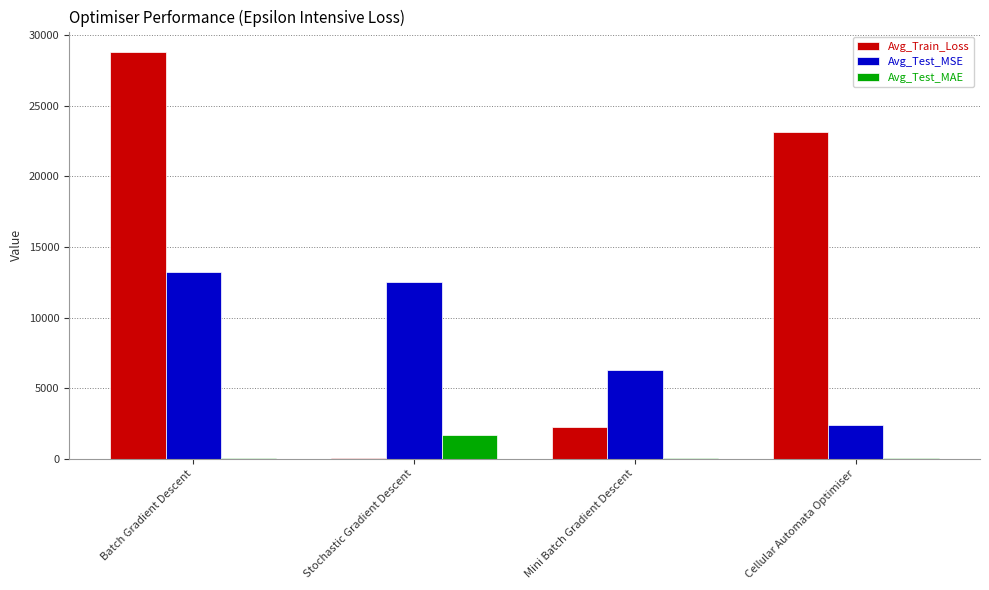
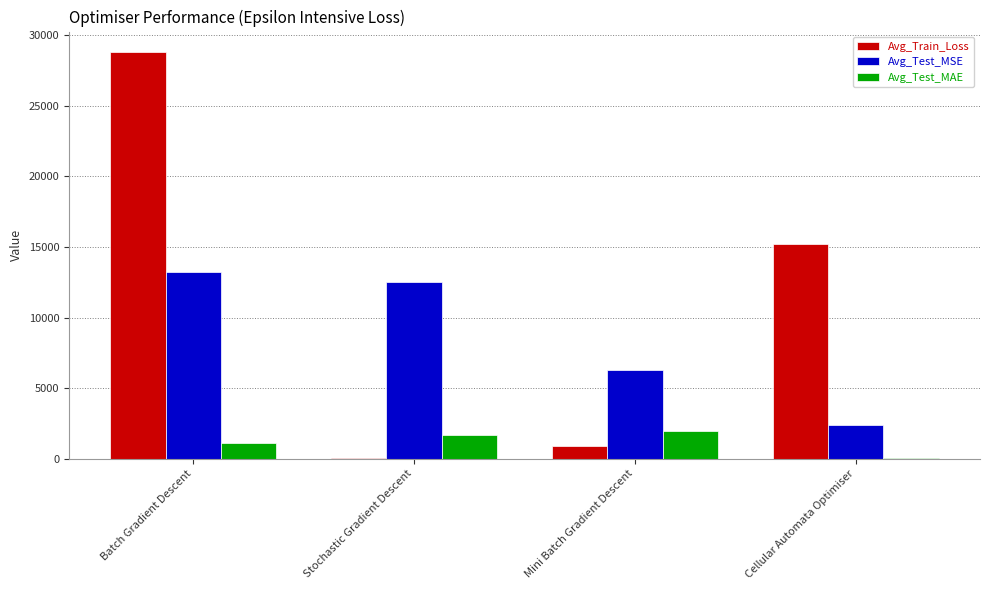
  {
    "Avg_Train_Loss": {
      "Batch Gradient Descent": 28800,
-     "Mini Batch Gradient Descent": 2300,
-     "Cellular Automata Optimiser": 23200
+     "Mini Batch Gradient Descent": 900,
+     "Cellular Automata Optimiser": 15200
    },
    "Avg_Test_MSE": {
      "Batch Gradient Descent": 13300,
      "Stochastic Gradient Descent": 12500,
      "Mini Batch Gradient Descent": 6300,
      "Cellular Automata Optimiser": 2400
    },
    "Avg_Test_MAE": {
-     "Batch Gradient Descent": 100,
+     "Batch Gradient Descent": 1100,
      "Stochastic Gradient Descent": 1700,
-     "Mini Batch Gradient Descent": 100
+     "Mini Batch Gradient Descent": 2000
    }
  }
